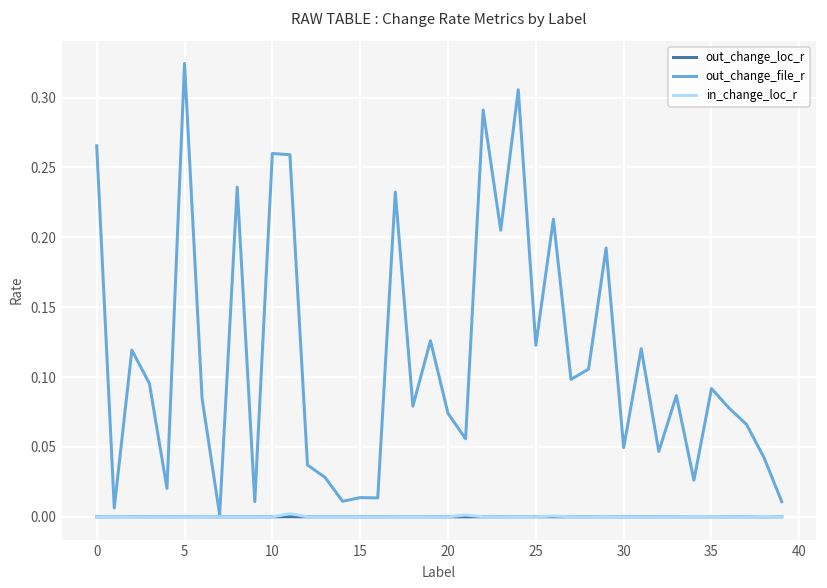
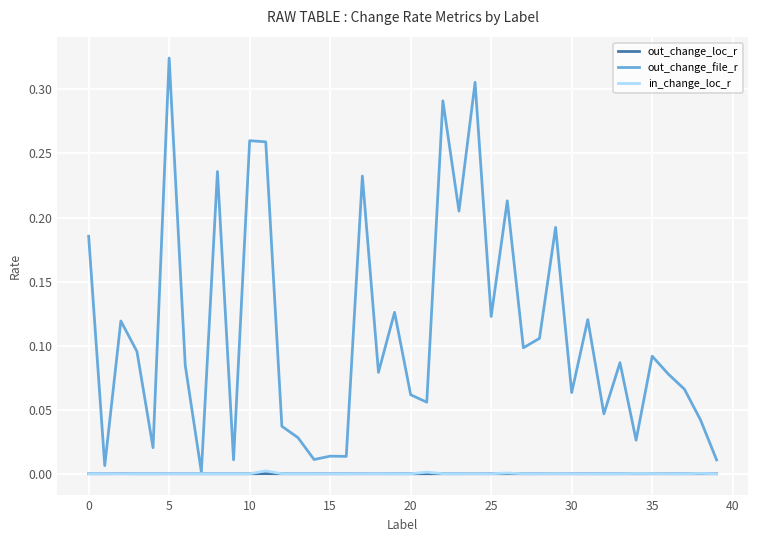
  {
    "out_change_file_r": {
-     "0": 0.265,
+     "0": 0.185,
      "5": 0.324,
      "10": 0.260,
      "15": 0.014,
-     "20": 0.074,
+     "20": 0.062,
      "25": 0.123,
-     "30": 0.049,
+     "30": 0.063,
      "35": 0.092
    }
  }
